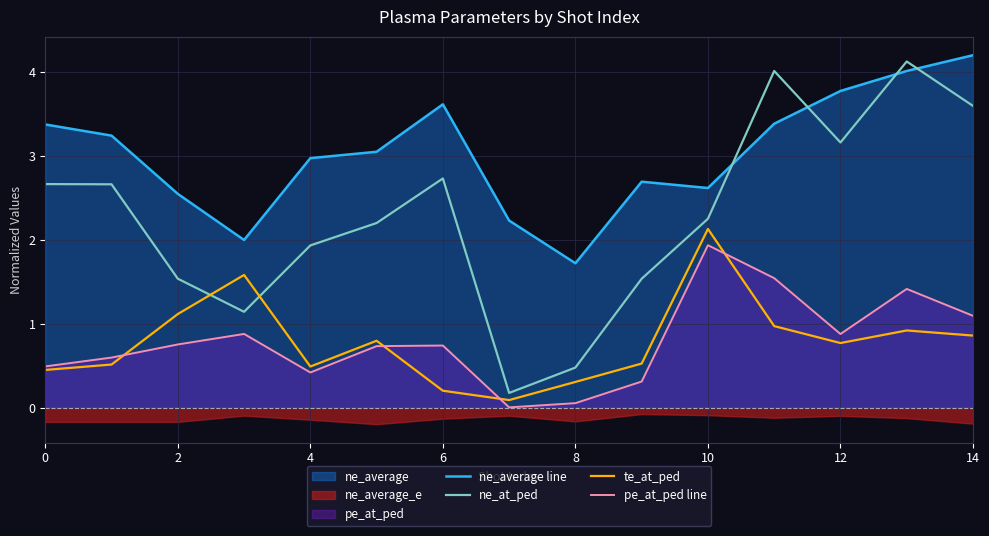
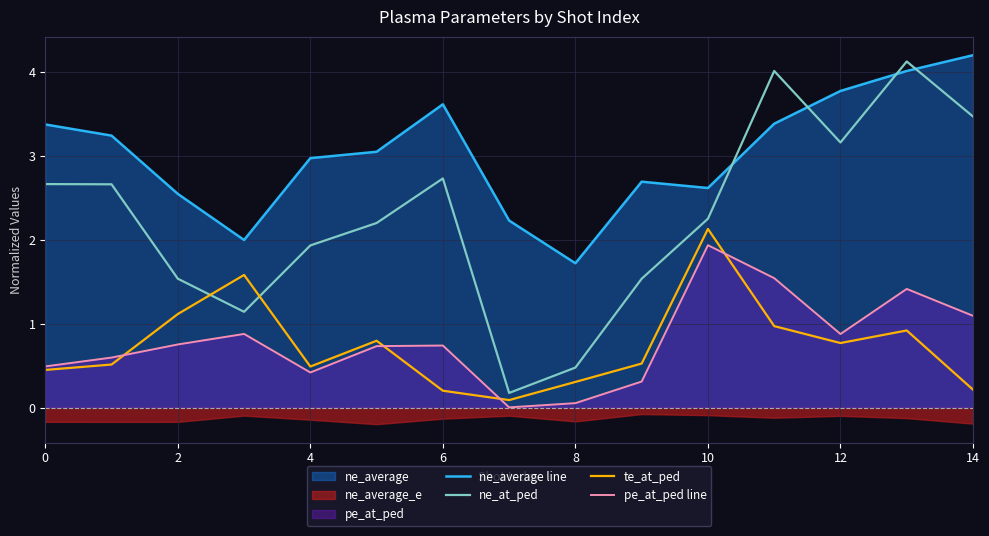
  {
    "ne_average": {
      "0": 3.4,
      "2": 2.5,
      "4": 3.0,
      "6": 3.6,
      "8": 1.7,
      "10": 2.6,
      "12": 3.8,
      "14": 4.2
    },
    "ne_at_ped": {
      "0": 2.7,
      "2": 1.5,
      "4": 1.9,
      "6": 2.7,
      "8": 0.5,
      "10": 2.3,
      "12": 3.2,
-     "14": 3.6
+     "14": 3.5
    },
    "te_at_ped": {
      "0": 0.5,
      "2": 1.1,
      "4": 0.5,
      "6": 0.2,
      "8": 0.3,
      "10": 2.1,
      "12": 0.8,
-     "14": 0.9
+     "14": 0.2
    },
    "pe_at_ped": {
      "0": 0.5,
      "2": 0.8,
      "4": 0.4,
      "6": 0.7,
      "8": 0.1,
      "10": 1.9,
      "12": 0.9,
      "14": 1.1
    }
  }
